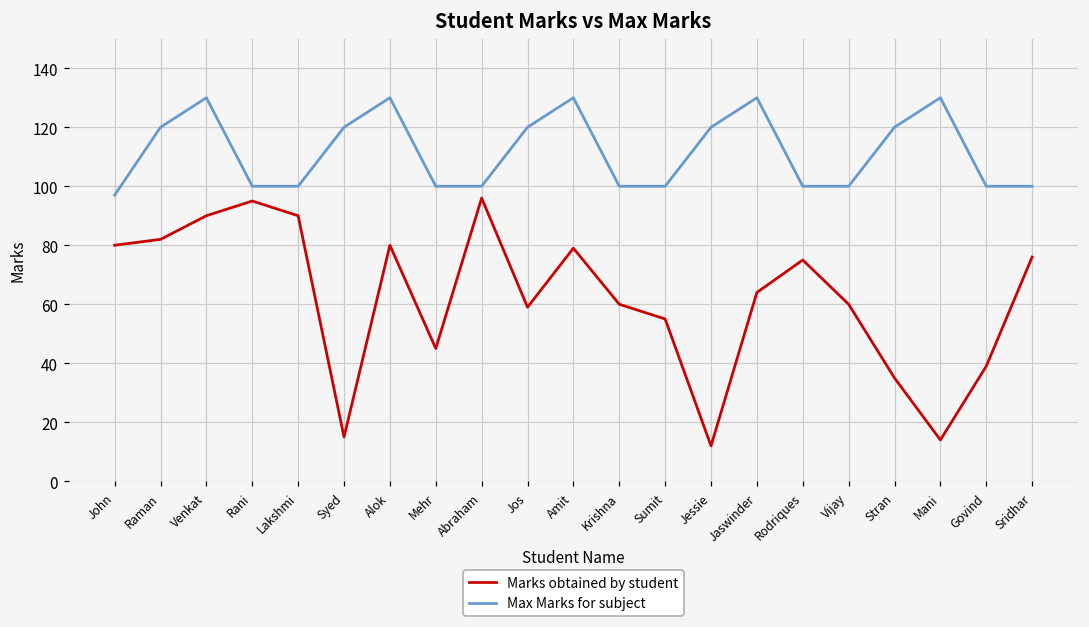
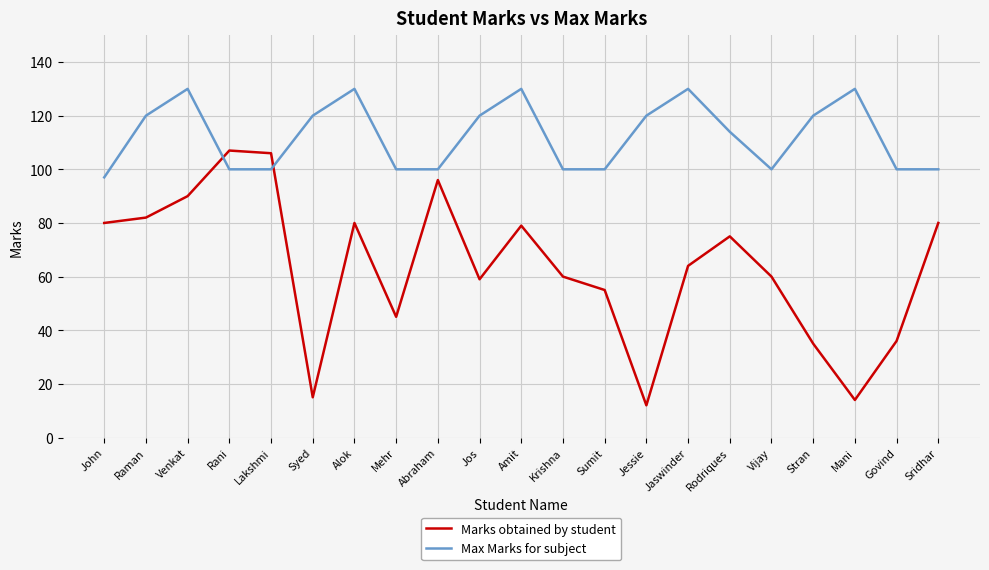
  {
    "Marks obtained by student": {
      "John": 80,
      "Raman": 82,
      "Venkat": 90,
-     "Rani": 95,
-     "Lakshmi": 90,
+     "Rani": 107,
+     "Lakshmi": 106,
      "Syed": 15,
      "Alok": 80,
      "Mehr": 45,
      "Abraham": 96,
      "Jos": 59,
      "Amit": 79,
      "Krishna": 60,
      "Sumit": 55,
      "Jessie": 12,
      "Jaswinder": 64,
      "Rodriques": 75,
      "Vijay": 60,
      "Stran": 35,
      "Mani": 14,
-     "Govind": 39,
-     "Sridhar": 76
+     "Govind": 36,
+     "Sridhar": 80
    },
    "Max Marks for subject": {
      "John": 97,
      "Raman": 120,
      "Venkat": 130,
      "Rani": 100,
      "Lakshmi": 100,
      "Syed": 120,
      "Alok": 130,
      "Mehr": 100,
      "Abraham": 100,
      "Jos": 120,
      "Amit": 130,
      "Krishna": 100,
      "Sumit": 100,
      "Jessie": 120,
      "Jaswinder": 130,
-     "Rodriques": 100,
+     "Rodriques": 114,
      "Vijay": 100,
      "Stran": 120,
      "Mani": 130,
      "Govind": 100,
      "Sridhar": 100
    }
  }
